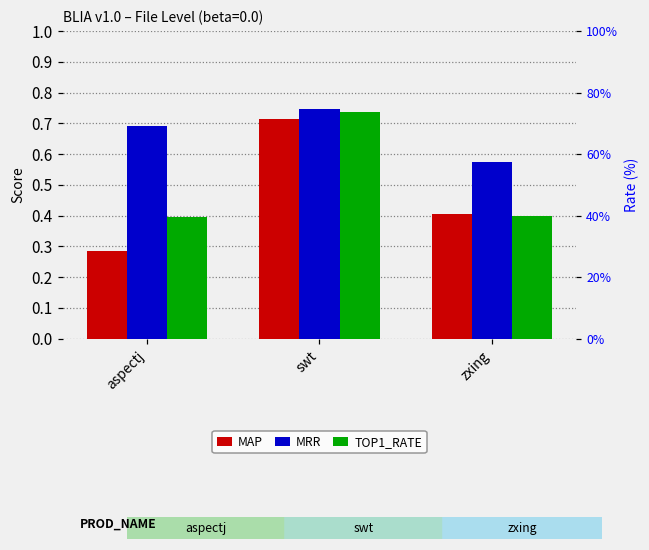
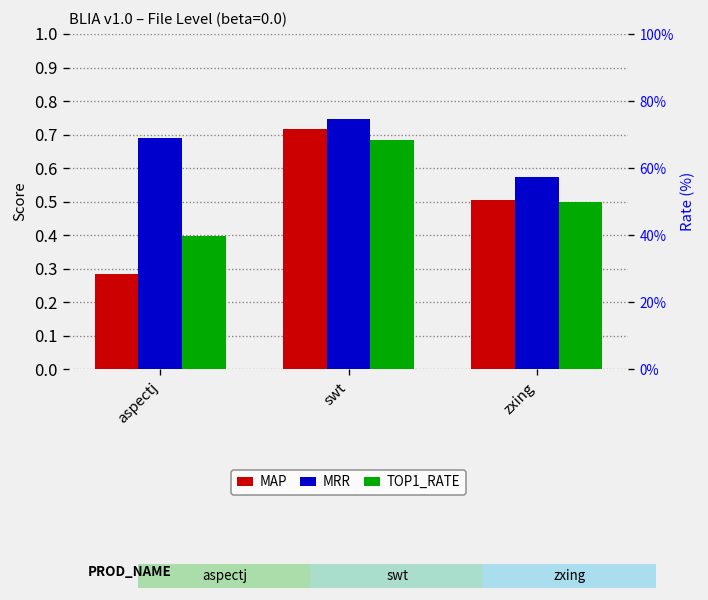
  {
    "MAP": {
      "aspectj": 0.29,
      "swt": 0.72,
-     "zxing": 0.41
+     "zxing": 0.51
    },
    "MRR": {
      "aspectj": 0.69,
      "swt": 0.75,
      "zxing": 0.57
    },
    "TOP1_RATE": {
      "aspectj": 0.40,
-     "swt": 0.74,
-     "zxing": 0.4
+     "swt": 0.68,
+     "zxing": 0.5
    }
  }
